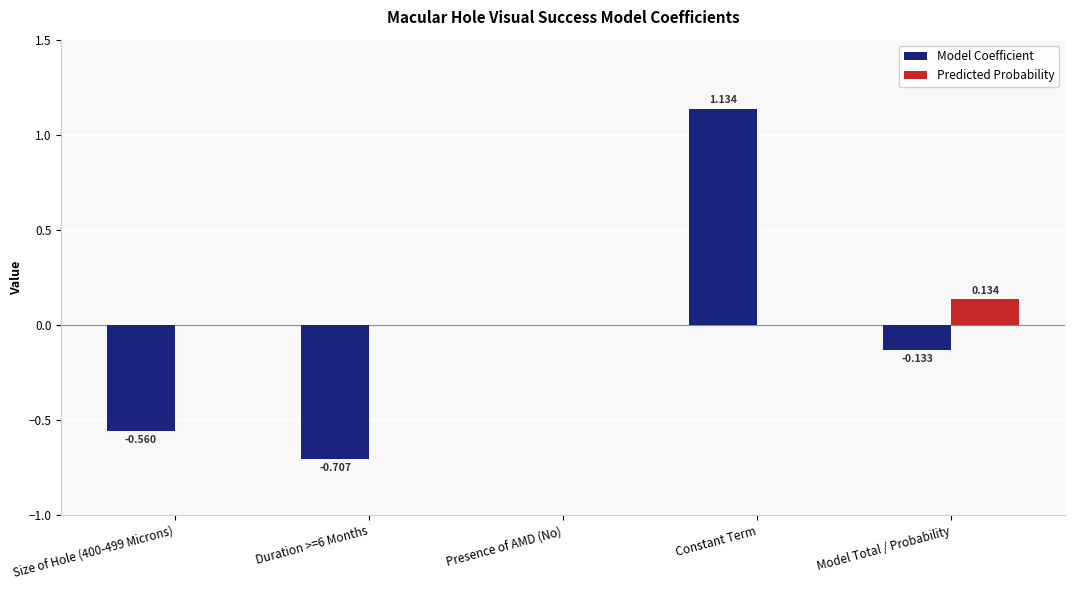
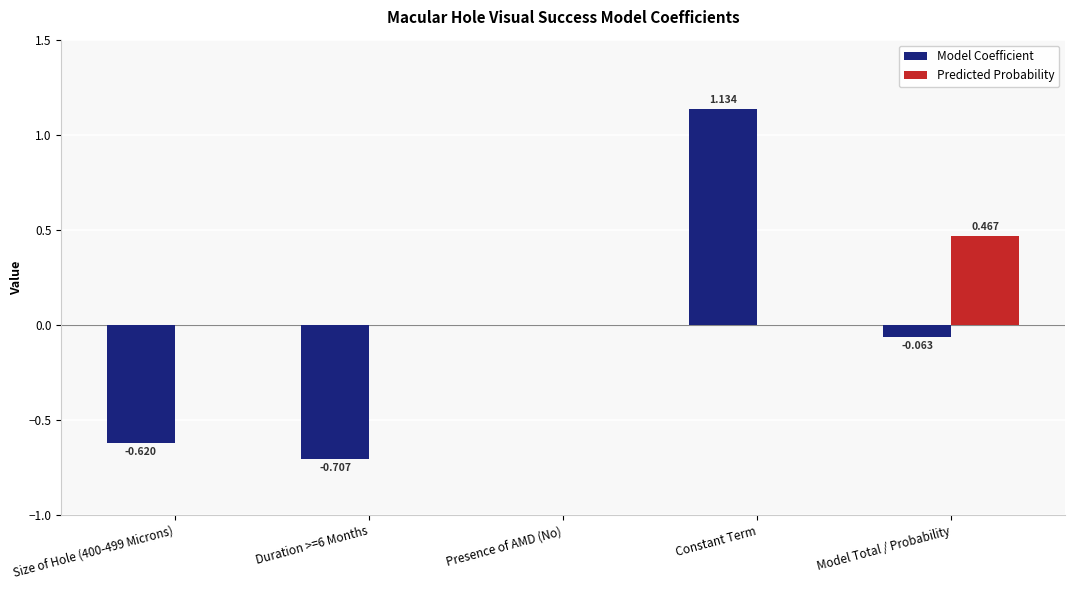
  {
    "Model Coefficient": {
-     "Size of Hole (400-499 Microns)": -0.560,
+     "Size of Hole (400-499 Microns)": -0.620,
      "Duration >=6 Months": -0.707,
      "Constant Term": 1.134,
-     "Model Total / Probability": -0.133
+     "Model Total / Probability": -0.063
    },
    "Predicted Probability": {
-     "Model Total / Probability": 0.134
+     "Model Total / Probability": 0.467
    }
  }
